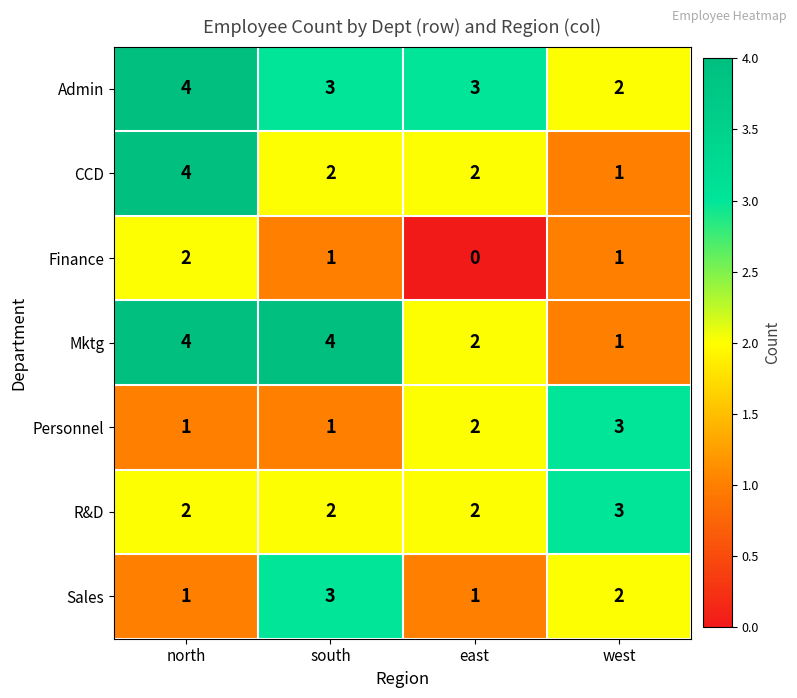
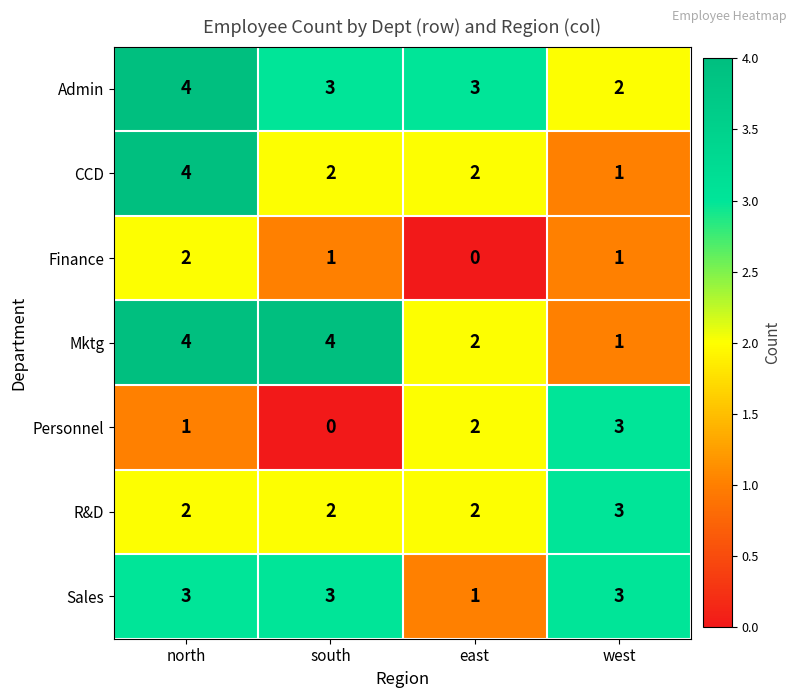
  {
    "Admin": {
      "north": 4,
      "south": 3,
      "east": 3,
      "west": 2
    },
    "CCD": {
      "north": 4,
      "south": 2,
      "east": 2,
      "west": 1
    },
    "Finance": {
      "north": 2,
      "south": 1,
      "east": 0,
      "west": 1
    },
    "Mktg": {
      "north": 4,
      "south": 4,
      "east": 2,
      "west": 1
    },
    "Personnel": {
      "north": 1,
-     "south": 1,
+     "south": 0,
      "east": 2,
      "west": 3
    },
    "R&D": {
      "north": 2,
      "south": 2,
      "east": 2,
      "west": 3
    },
    "Sales": {
-     "north": 1,
+     "north": 3,
      "south": 3,
      "east": 1,
-     "west": 2
+     "west": 3
    }
  }
